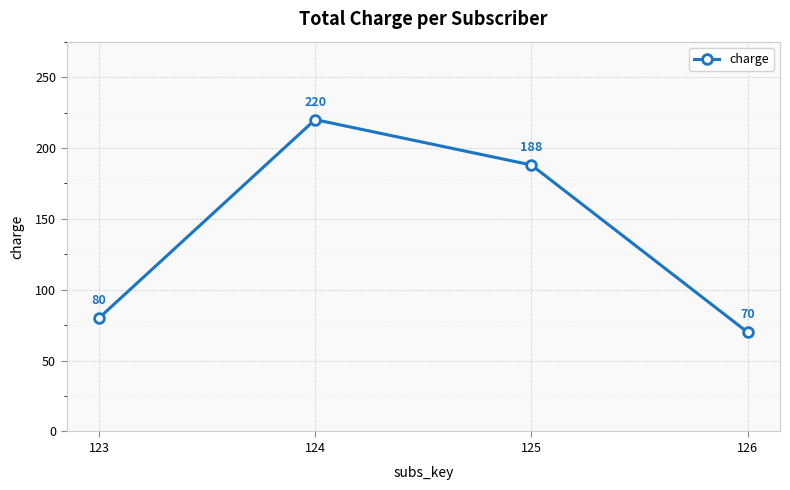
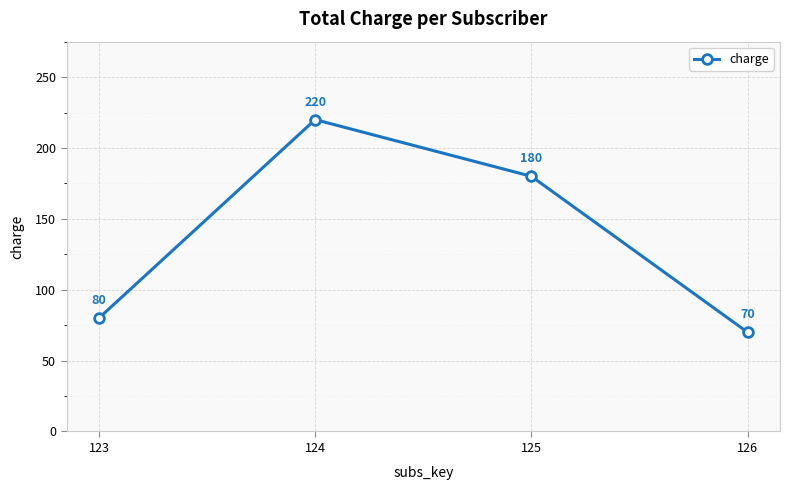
  {
    "123": 80,
    "124": 220,
-   "125": 188,
+   "125": 180,
    "126": 70
  }
